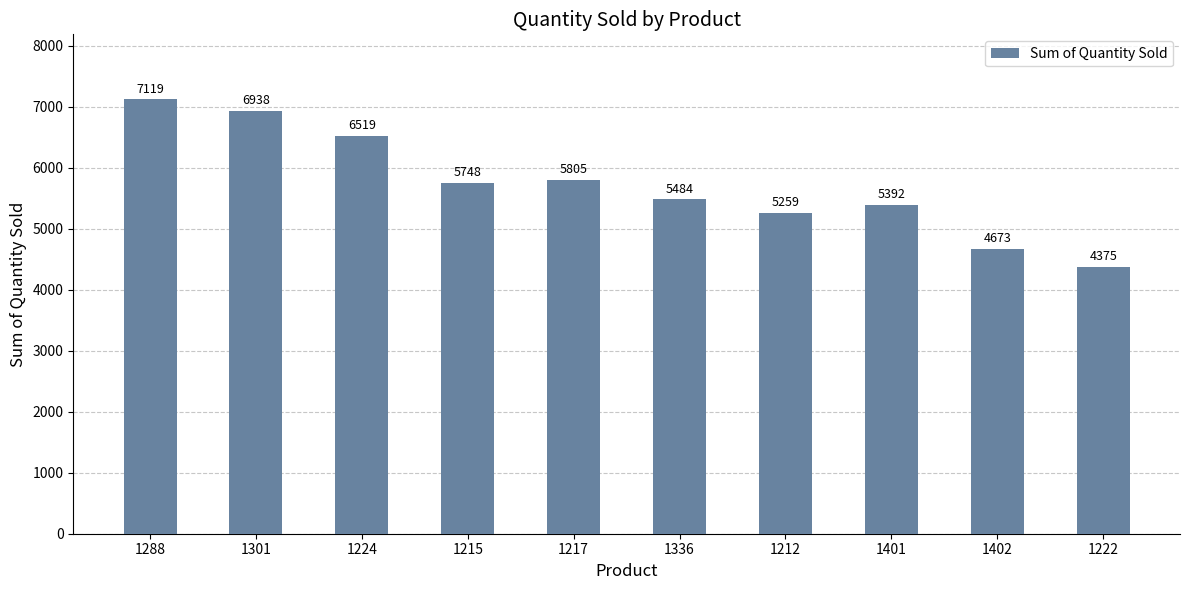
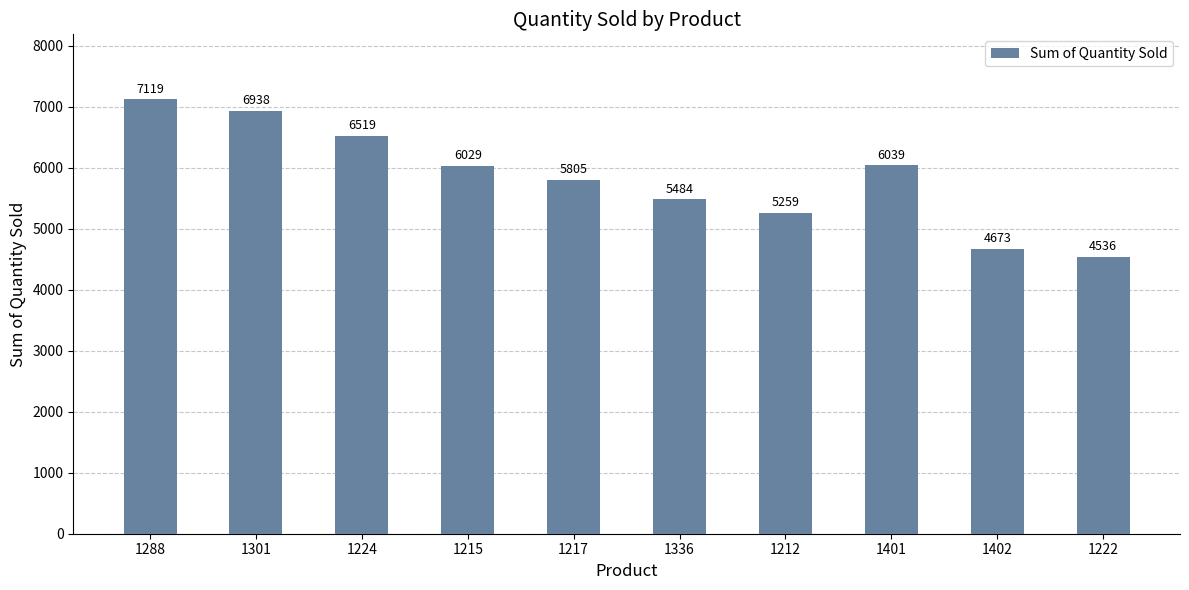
  {
    "1288": 7119,
    "1301": 6938,
    "1224": 6519,
-   "1215": 5748,
+   "1215": 6029,
    "1217": 5805,
    "1336": 5484,
    "1212": 5259,
-   "1401": 5392,
+   "1401": 6039,
    "1402": 4673,
-   "1222": 4375
+   "1222": 4536
  }
